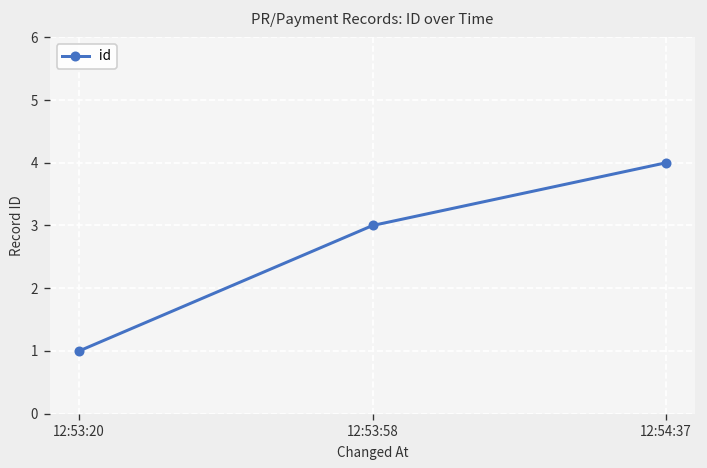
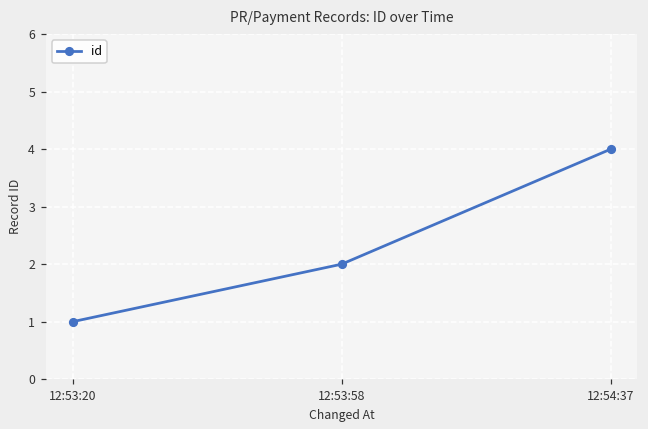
  {
    "12:53:20": 1,
-   "12:53:58": 3,
+   "12:53:58": 2,
    "12:54:37": 4
  }
